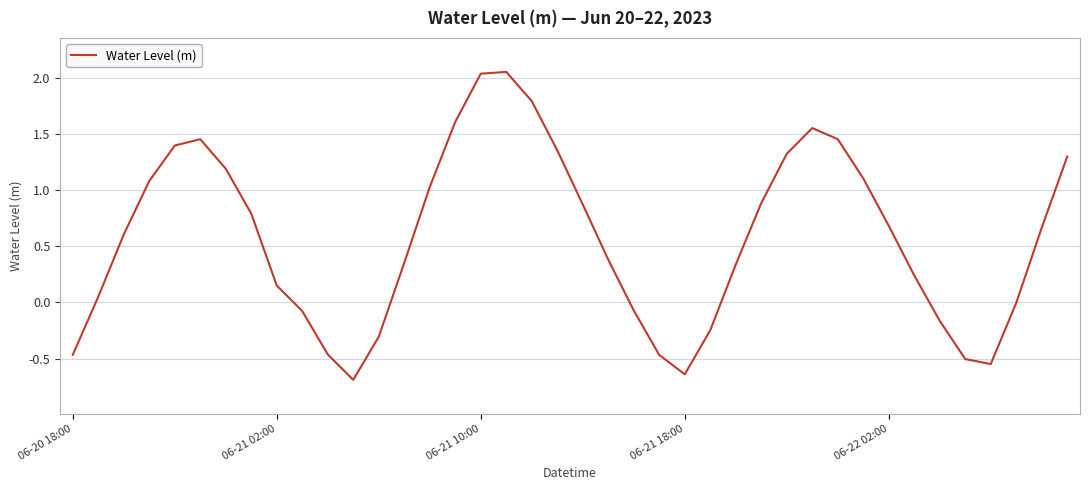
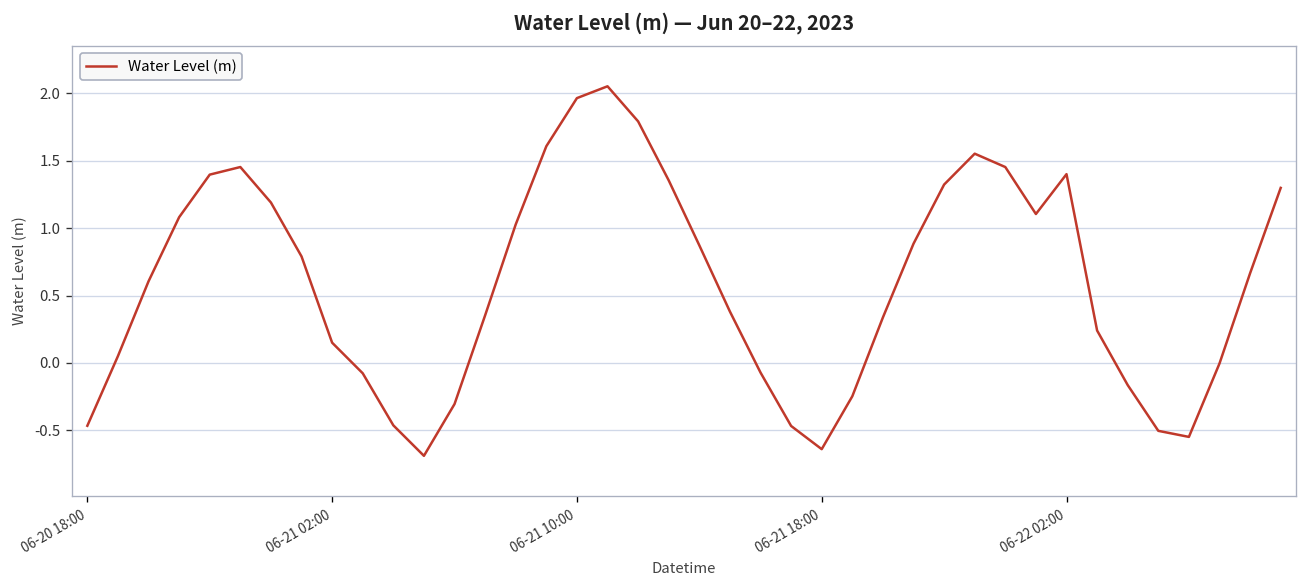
  {
    "06-20 18:00": -0.47,
    "06-21 02:00": 0.15,
-   "06-21 10:00": 2.04,
+   "06-21 10:00": 1.96,
    "06-21 18:00": -0.64,
-   "06-22 02:00": 0.68
+   "06-22 02:00": 1.40
  }
